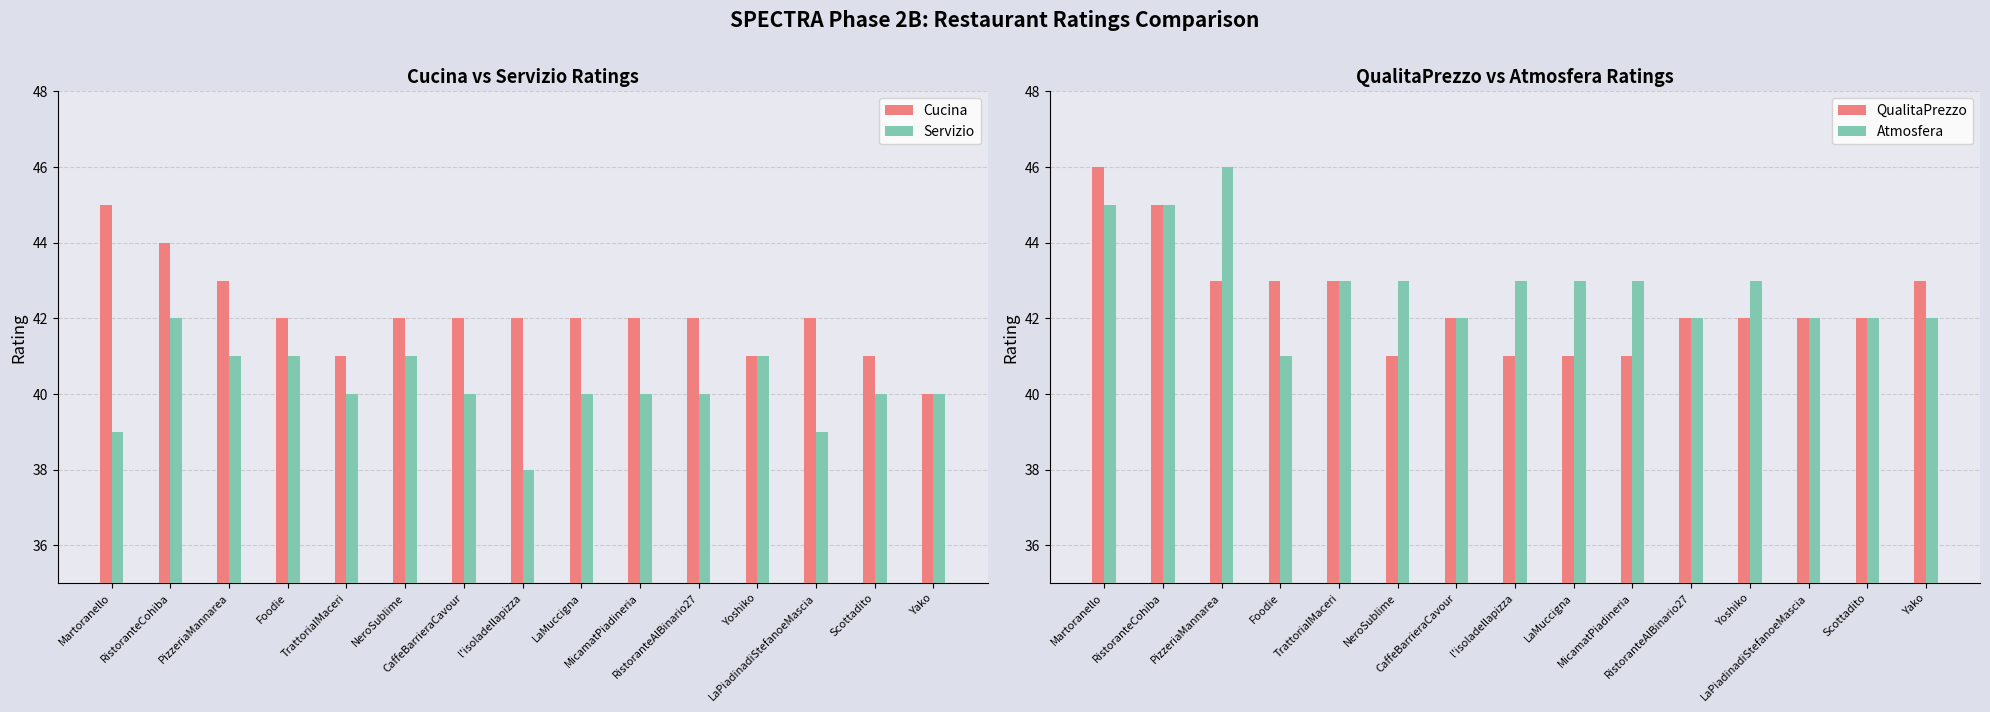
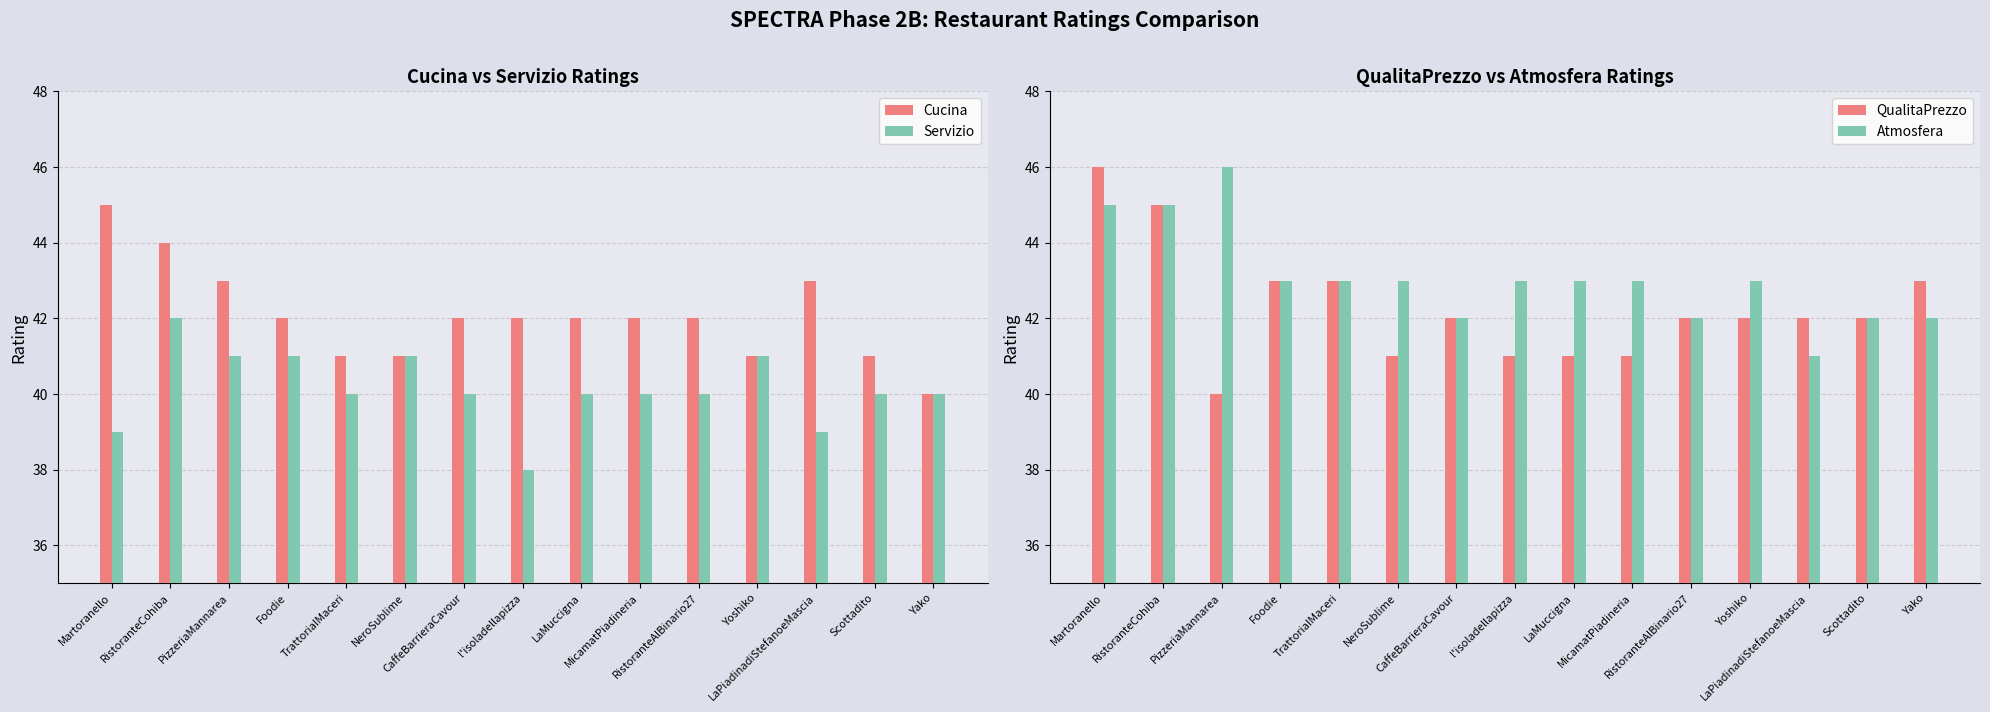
  {
    "Cucina vs Servizio Ratings": {
      "Cucina": {
        "Martoranello": 45,
        "RistoranteCohiba": 44,
        "PizzeriaMannarea": 43,
        "Foodie": 42,
        "TrattoriaIMaceri": 41,
-       "NeroSublime": 42,
+       "NeroSublime": 41,
        "CaffeBarrieraCavour": 42,
        "l'isoladellapizza": 42,
        "LaMuccigna": 42,
        "MicamatPiadineria": 42,
        "RistoranteAlBinario27": 42,
        "Yoshiko": 41,
-       "LaPiadinadiStefanoeMascia": 42,
+       "LaPiadinadiStefanoeMascia": 43,
        "Scottadito": 41,
        "Yako": 40
      },
      "Servizio": {
        "Martoranello": 39,
        "RistoranteCohiba": 42,
        "PizzeriaMannarea": 41,
        "Foodie": 41,
        "TrattoriaIMaceri": 40,
        "NeroSublime": 41,
        "CaffeBarrieraCavour": 40,
        "l'isoladellapizza": 38,
        "LaMuccigna": 40,
        "MicamatPiadineria": 40,
        "RistoranteAlBinario27": 40,
        "Yoshiko": 41,
        "LaPiadinadiStefanoeMascia": 39,
        "Scottadito": 40,
        "Yako": 40
      }
    },
    "QualitaPrezzo vs Atmosfera Ratings": {
      "QualitaPrezzo": {
        "Martoranello": 46,
        "RistoranteCohiba": 45,
-       "PizzeriaMannarea": 43,
+       "PizzeriaMannarea": 40,
        "Foodie": 43,
        "TrattoriaIMaceri": 43,
        "NeroSublime": 41,
        "CaffeBarrieraCavour": 42,
        "l'isoladellapizza": 41,
        "LaMuccigna": 41,
        "MicamatPiadineria": 41,
        "RistoranteAlBinario27": 42,
        "Yoshiko": 42,
        "LaPiadinadiStefanoeMascia": 42,
        "Scottadito": 42,
        "Yako": 43
      },
      "Atmosfera": {
        "Martoranello": 45,
        "RistoranteCohiba": 45,
        "PizzeriaMannarea": 46,
-       "Foodie": 41,
+       "Foodie": 43,
        "TrattoriaIMaceri": 43,
        "NeroSublime": 43,
        "CaffeBarrieraCavour": 42,
        "l'isoladellapizza": 43,
        "LaMuccigna": 43,
        "MicamatPiadineria": 43,
        "RistoranteAlBinario27": 42,
        "Yoshiko": 43,
-       "LaPiadinadiStefanoeMascia": 42,
+       "LaPiadinadiStefanoeMascia": 41,
        "Scottadito": 42,
        "Yako": 42
      }
    }
  }
